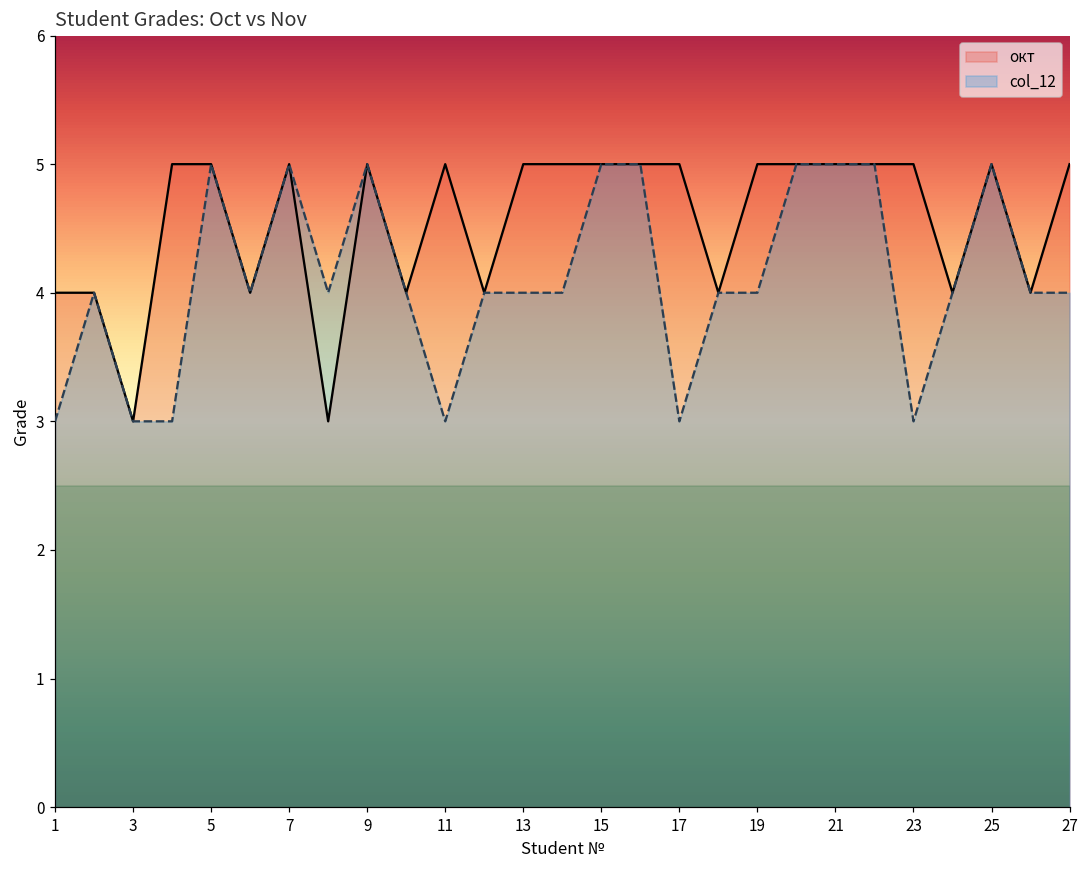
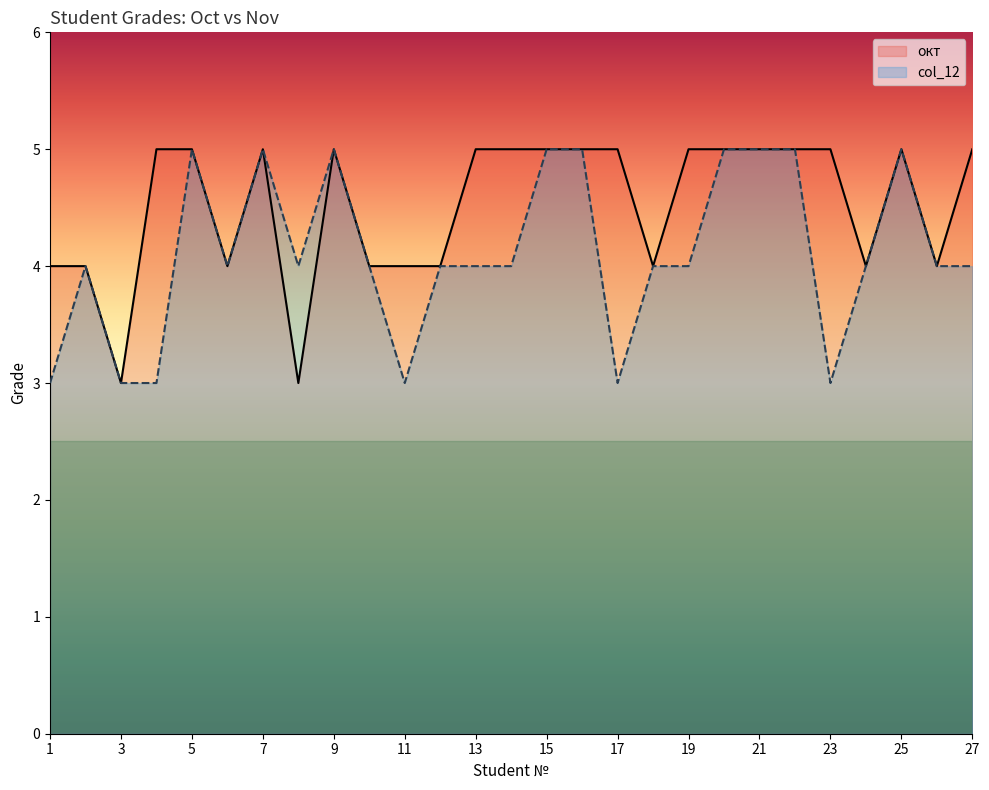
  {
    "окт": {
      "1": 4,
-     "11": 5,
+     "11": 4,
      "13": 5,
      "17": 5,
      "19": 5,
      "23": 5,
      "27": 5
    },
    "col_12": {
      "1": 3,
      "11": 3,
      "13": 4,
      "17": 3,
      "19": 4,
      "23": 3,
      "27": 4
    }
  }
